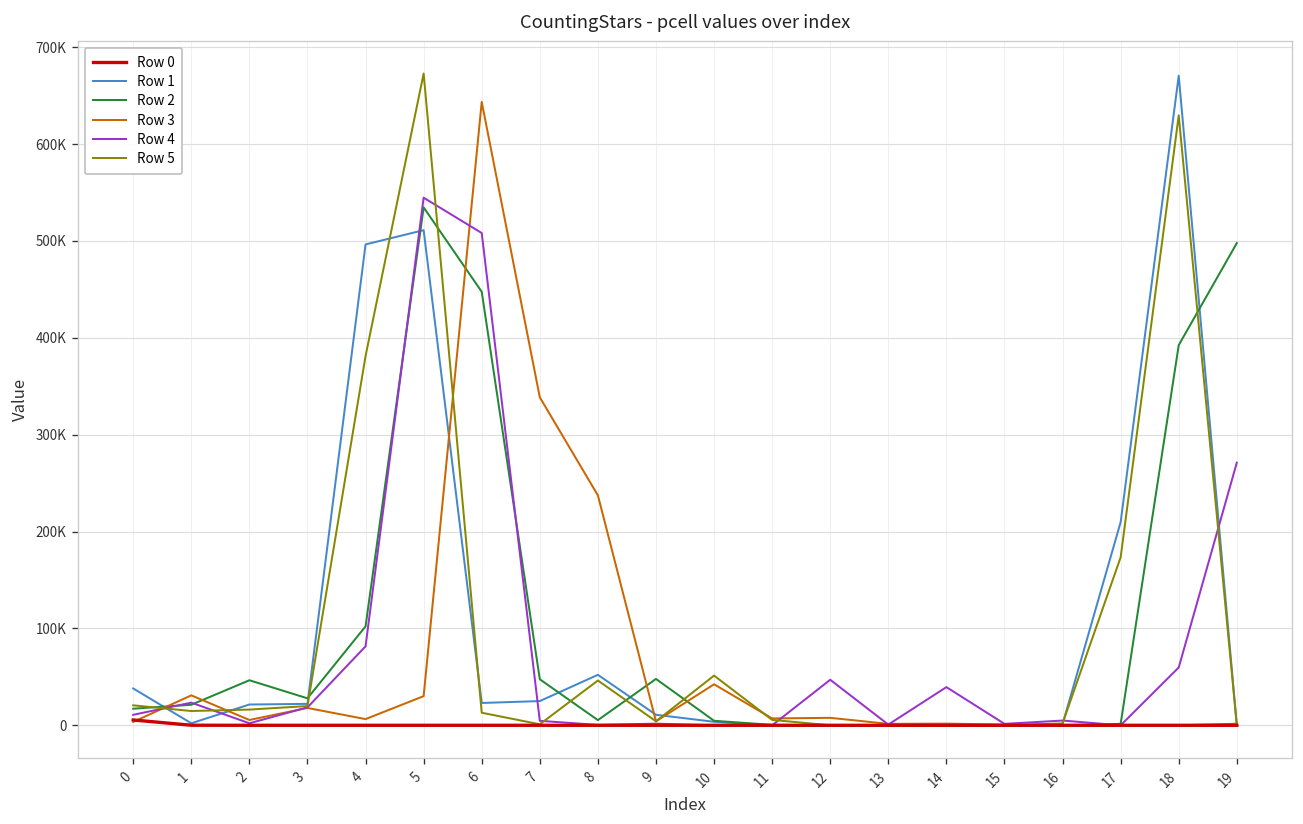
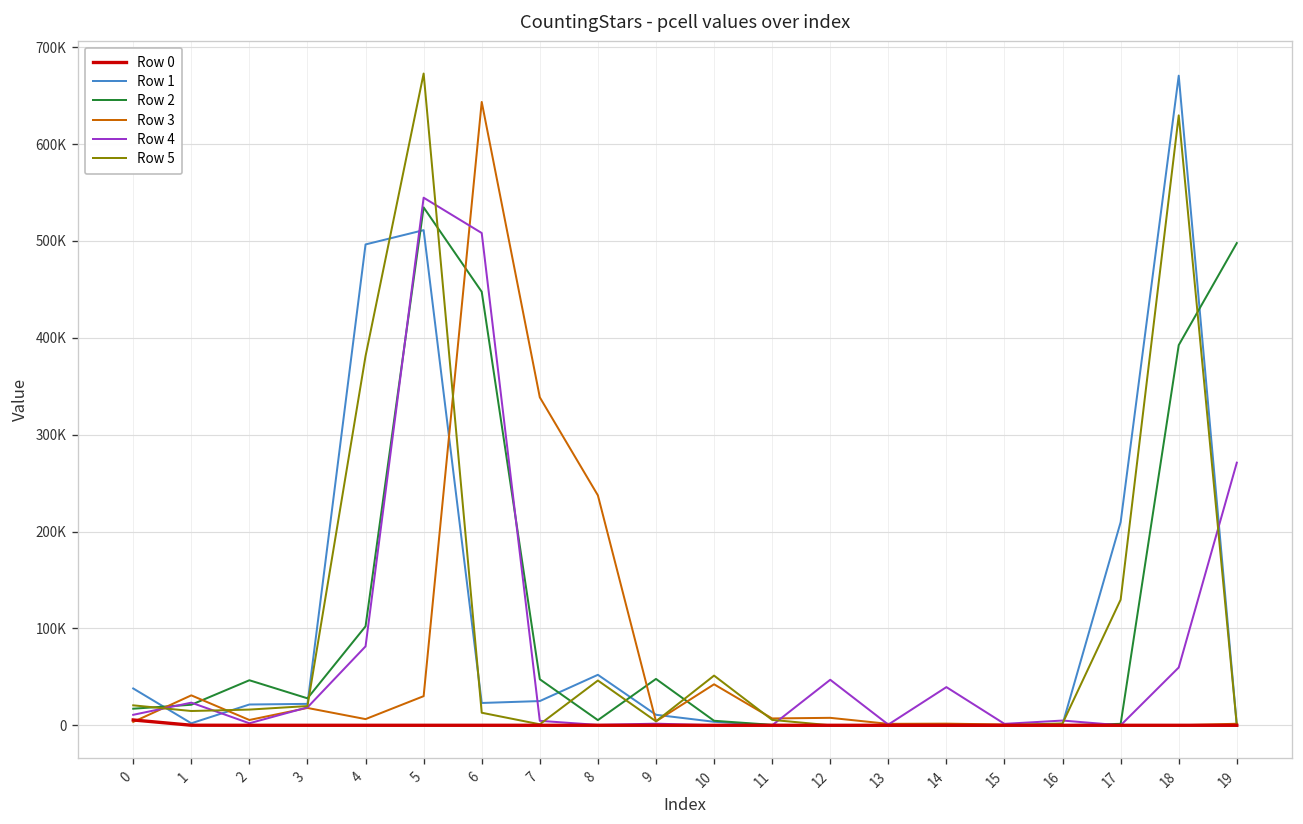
  {
    "Row 0": {
      "3": 0,
      "4": 0,
      "5": 0,
      "6": 0
    },
    "Row 1": {
      "0": 40000,
      "2": 20000,
      "4": 500000,
      "5": 510000,
      "6": 20000,
      "7": 30000,
      "8": 50000,
      "9": 10000,
      "17": 210000,
      "18": 670000
    },
    "Row 2": {
      "0": 20000,
      "2": 50000,
      "3": 30000,
      "4": 100000,
      "5": 530000,
      "6": 450000,
      "7": 50000,
      "8": 10000,
      "9": 50000,
      "18": 390000,
      "19": 500000
    },
    "Row 3": {
      "1": 30000,
      "2": 10000,
      "4": 10000,
      "5": 30000,
      "6": 640000,
      "7": 340000,
      "8": 240000,
      "10": 40000,
      "12": 10000
    },
    "Row 4": {
      "0": 10000,
      "4": 80000,
      "5": 540000,
      "6": 510000,
      "7": 0,
      "12": 50000,
      "14": 40000,
      "18": 60000,
      "19": 270000
    },
    "Row 5": {
      "0": 20000,
      "1": 10000,
      "2": 20000,
      "4": 380000,
      "5": 670000,
      "6": 10000,
      "8": 50000,
      "10": 50000,
-     "17": 170000,
+     "17": 130000,
      "18": 630000
    }
  }
